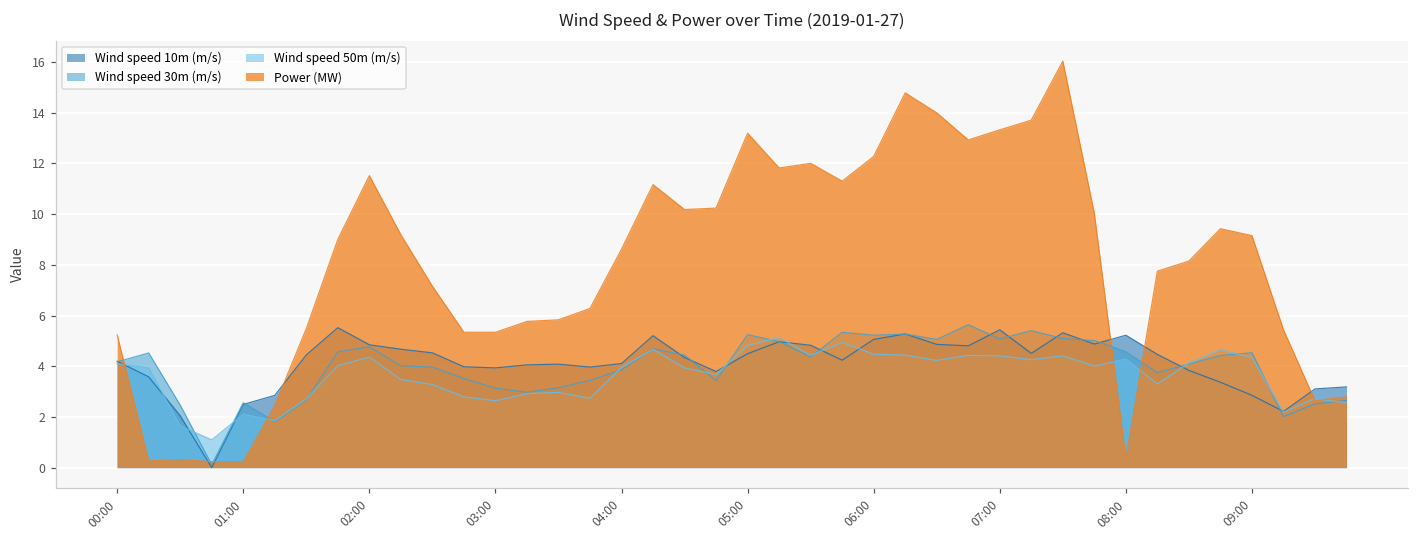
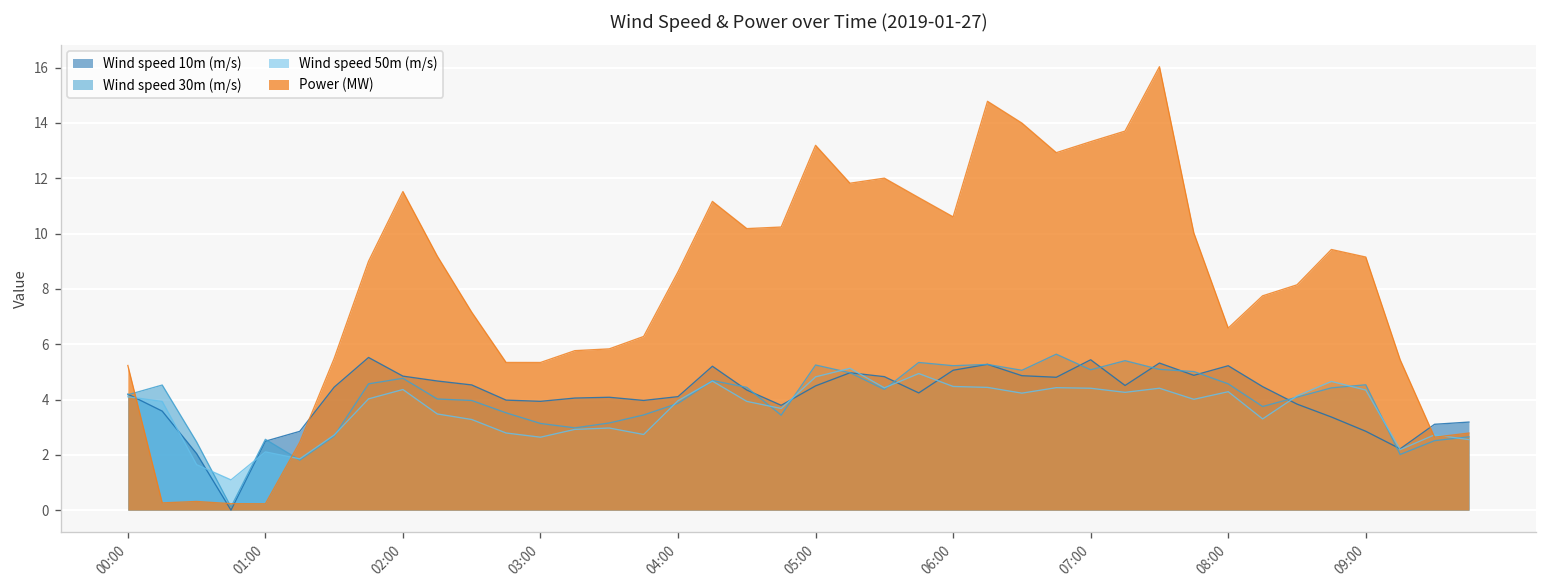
  {
    "Power (MW)": {
      "00:00": 5.2,
      "01:00": 0.2,
      "02:00": 11.5,
      "03:00": 5.3,
      "04:00": 8.6,
      "05:00": 13.2,
-     "06:00": 12.3,
+     "06:00": 10.6,
      "07:00": 13.3,
-     "08:00": 0.4,
+     "08:00": 6.6,
      "09:00": 9.2
    }
  }
